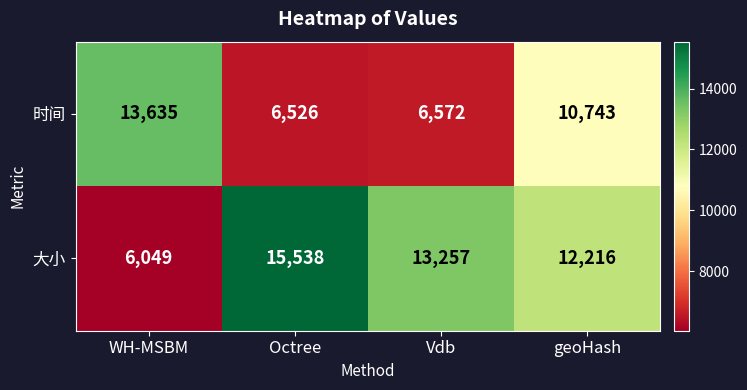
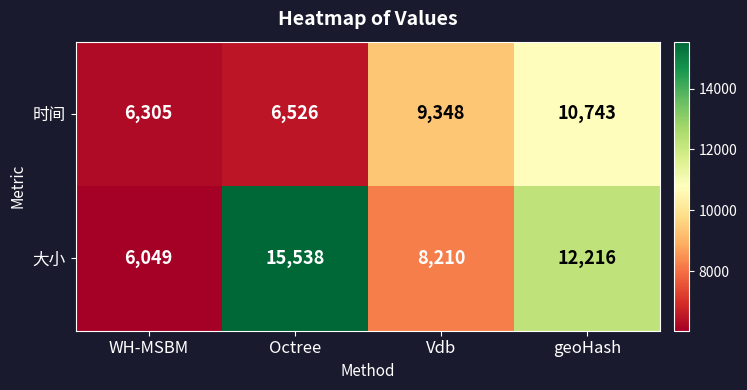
  {
    "时间": {
-     "WH-MSBM": "13,635",
+     "WH-MSBM": "6,305",
      "Octree": "6,526",
-     "Vdb": "6,572",
+     "Vdb": "9,348",
      "geoHash": "10,743"
    },
    "大小": {
      "WH-MSBM": "6,049",
      "Octree": "15,538",
-     "Vdb": "13,257",
+     "Vdb": "8,210",
      "geoHash": "12,216"
    }
  }
